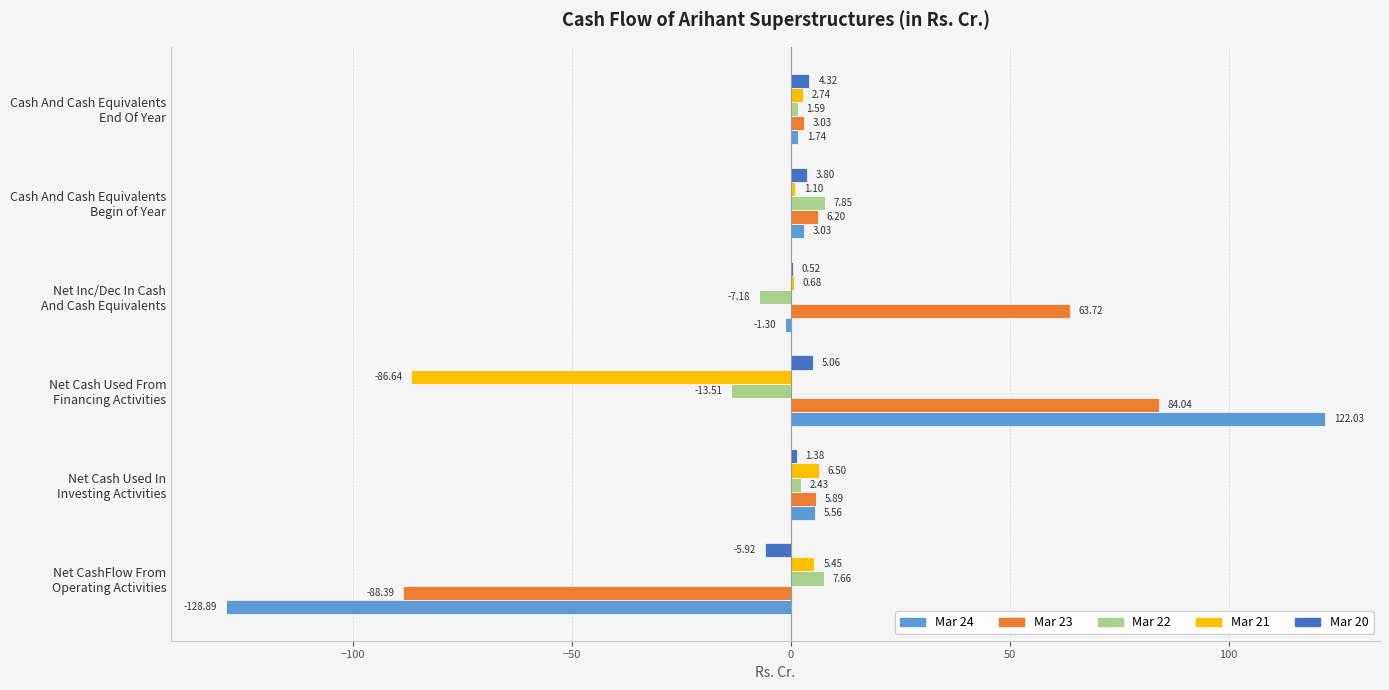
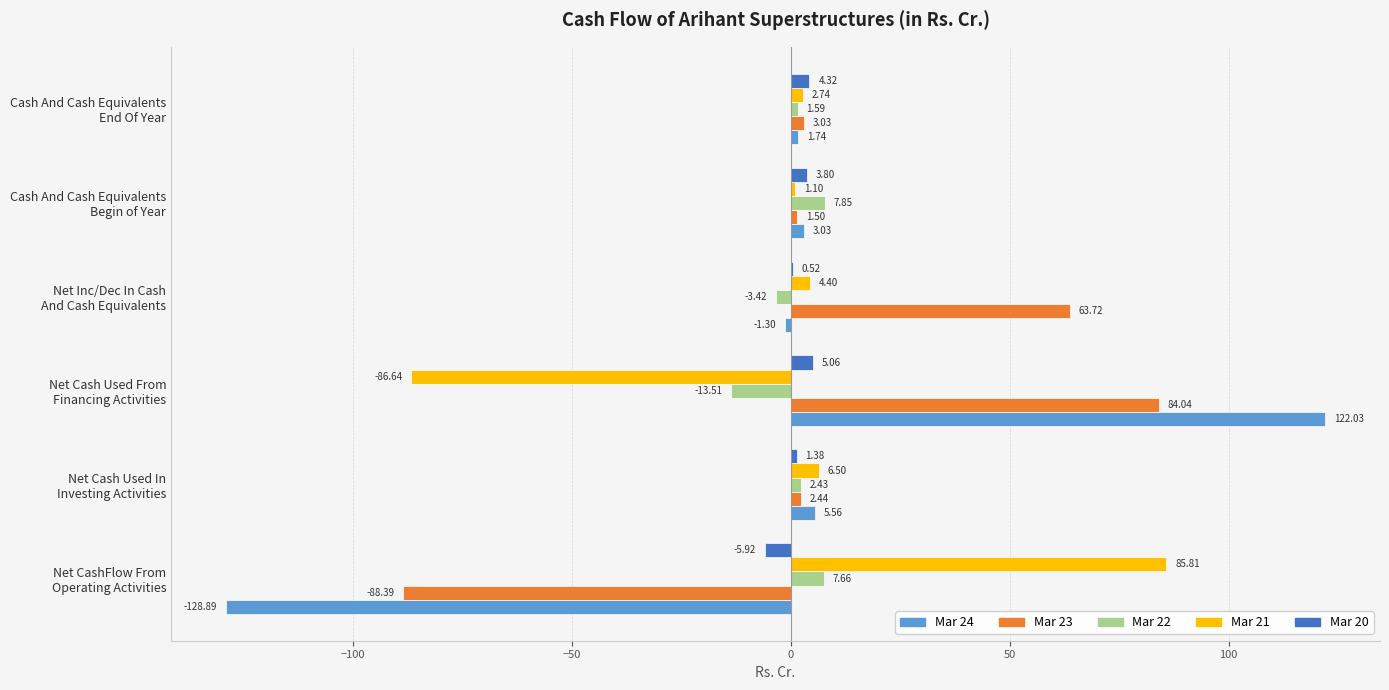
  {
    "Mar 23": {
      "Cash And Cash Equivalents End Of Year": 3.03,
-     "Cash And Cash Equivalents Begin of Year": 6.20,
+     "Cash And Cash Equivalents Begin of Year": 1.50,
      "Net Inc/Dec In Cash And Cash Equivalents": 63.72,
      "Net Cash Used From Financing Activities": 84.04,
-     "Net Cash Used In Investing Activities": 5.89,
+     "Net Cash Used In Investing Activities": 2.44,
      "Net CashFlow From Operating Activities": -88.39
    },
    "Mar 22": {
      "Cash And Cash Equivalents End Of Year": 1.59,
      "Cash And Cash Equivalents Begin of Year": 7.85,
-     "Net Inc/Dec In Cash And Cash Equivalents": -7.18,
+     "Net Inc/Dec In Cash And Cash Equivalents": -3.42,
      "Net Cash Used From Financing Activities": -13.51,
      "Net Cash Used In Investing Activities": 2.43,
      "Net CashFlow From Operating Activities": 7.66
    },
    "Mar 21": {
      "Cash And Cash Equivalents End Of Year": 2.74,
      "Cash And Cash Equivalents Begin of Year": 1.10,
-     "Net Inc/Dec In Cash And Cash Equivalents": 0.68,
+     "Net Inc/Dec In Cash And Cash Equivalents": 4.40,
      "Net Cash Used From Financing Activities": -86.64,
      "Net Cash Used In Investing Activities": 6.50,
-     "Net CashFlow From Operating Activities": 5.45
+     "Net CashFlow From Operating Activities": 85.81
    }
  }
